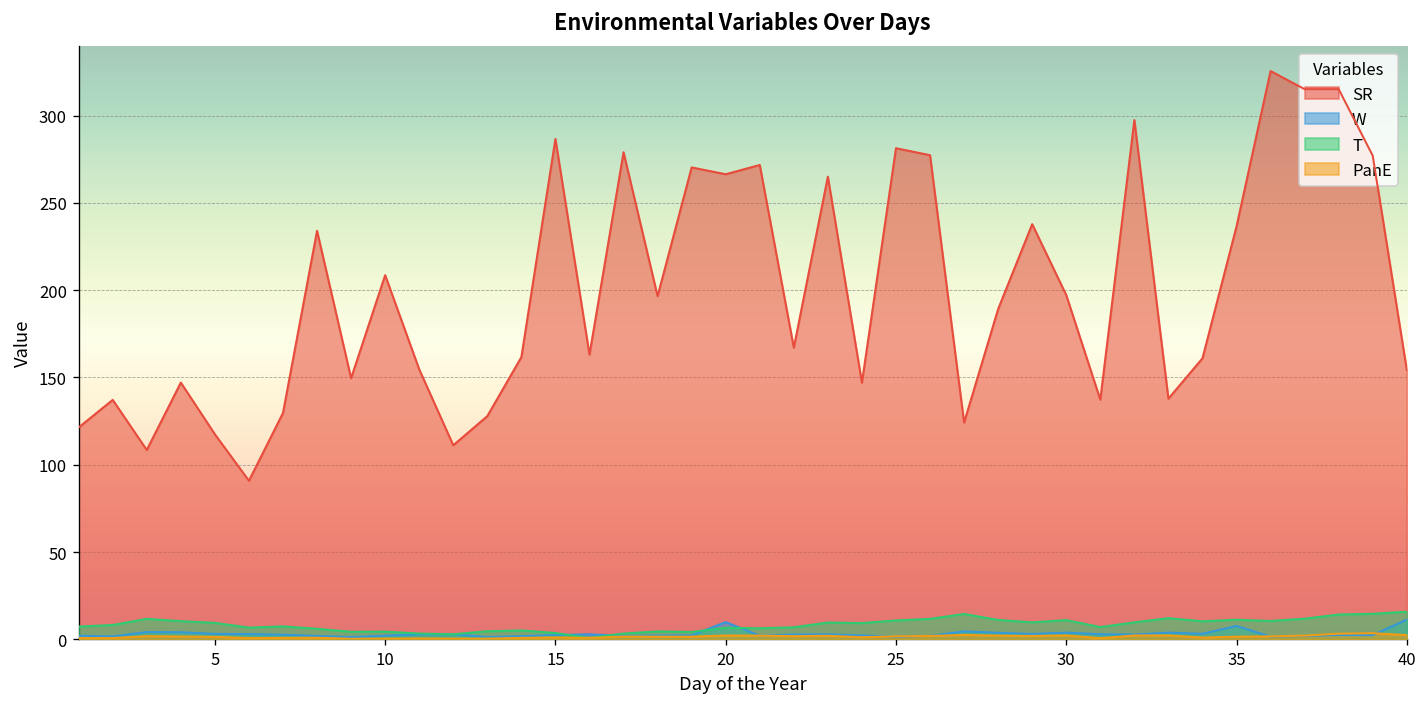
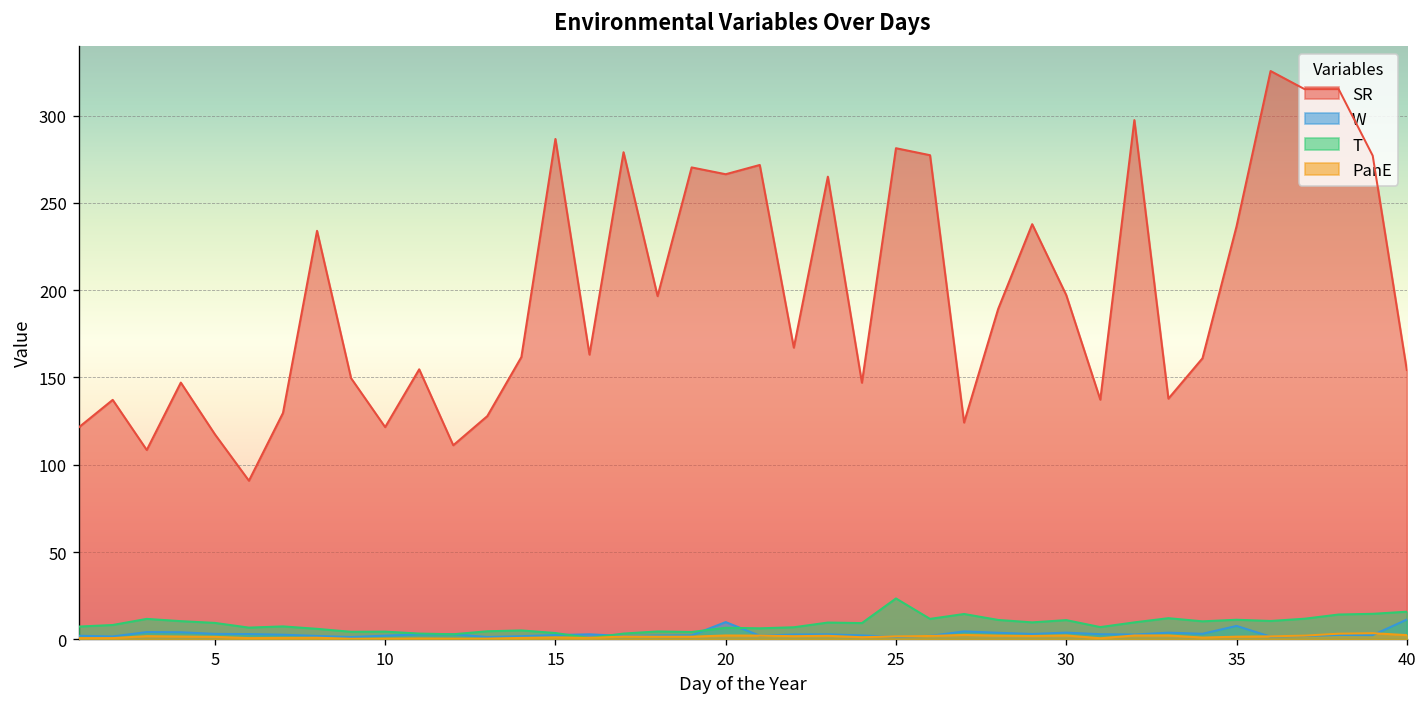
  {
    "SR": {
      "5": 118,
-     "10": 209,
+     "10": 122,
      "15": 287,
      "20": 266,
      "25": 281,
      "30": 197,
      "35": 237,
      "40": 154
    },
    "W": {
      "20": 10,
      "35": 8,
      "40": 11
    },
    "T": {
      "5": 10,
      "10": 5,
      "20": 7,
-     "25": 11,
+     "25": 24,
      "30": 11,
      "35": 11,
      "40": 16
    },
    "PanE": {
      "20": 2,
      "35": 2,
      "40": 3
    }
  }
